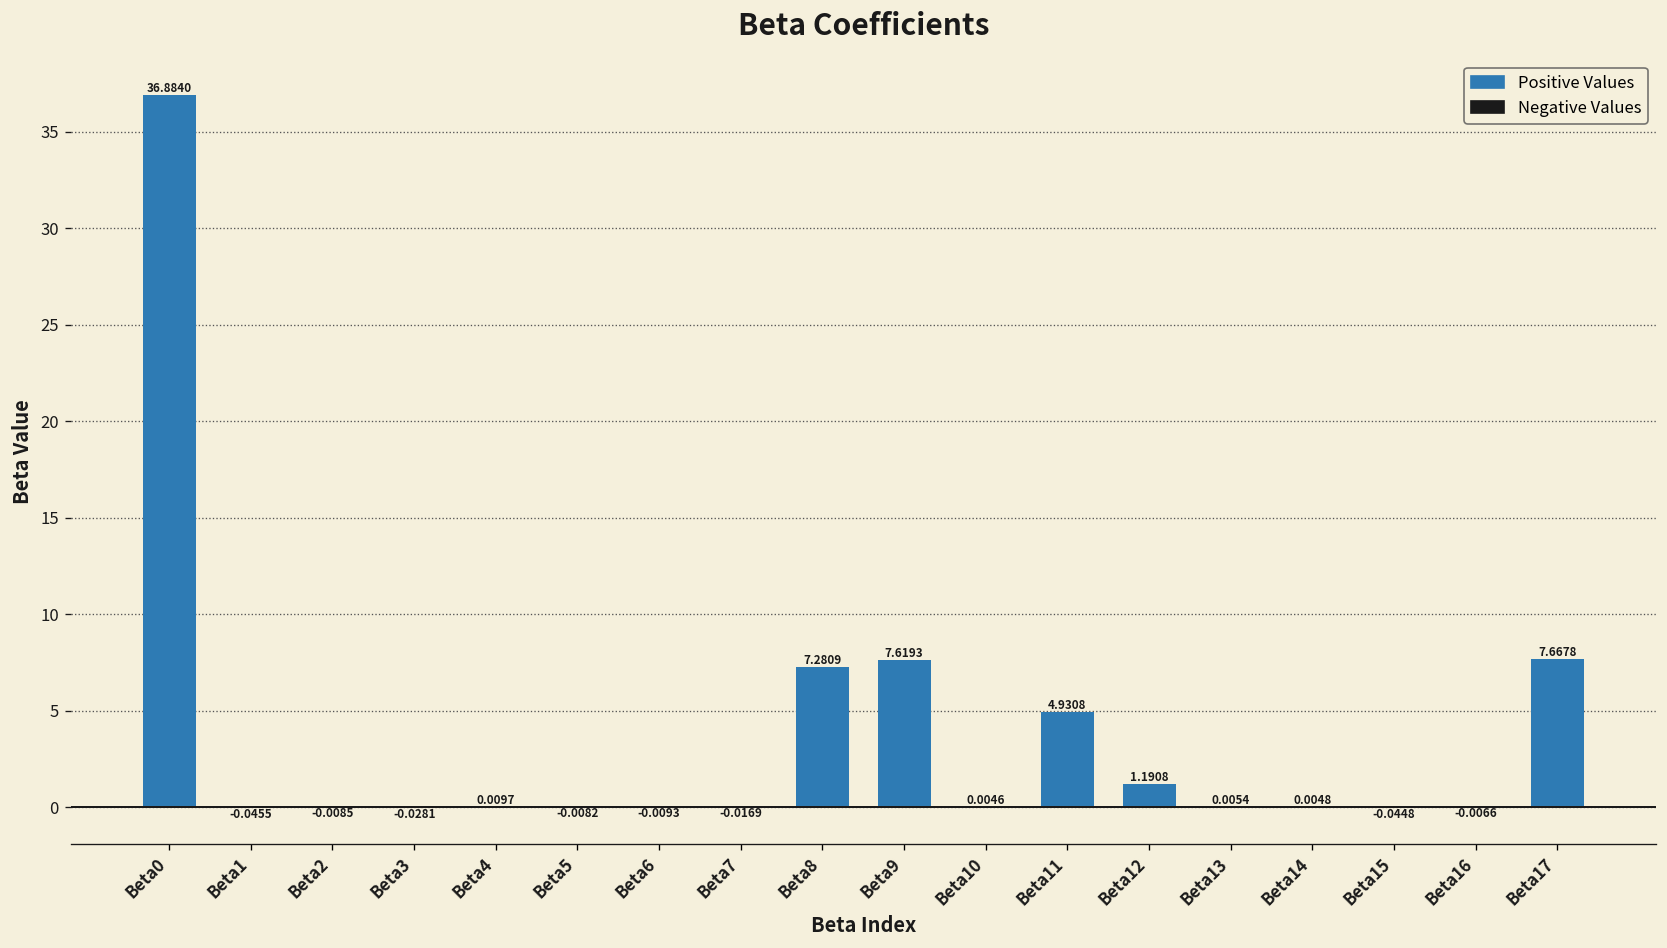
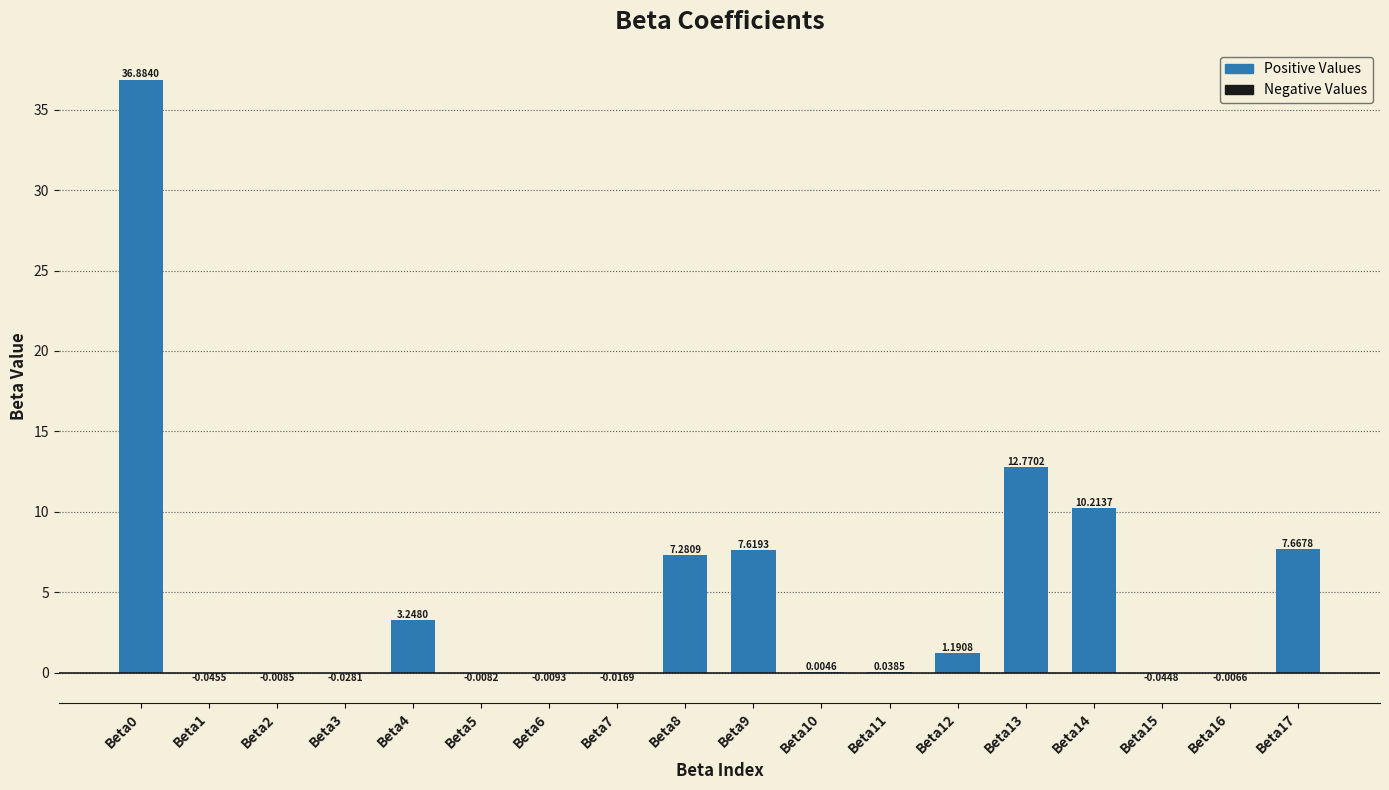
  {
    "Beta0": 36.8840,
    "Beta1": -0.0455,
    "Beta2": -0.0085,
    "Beta3": -0.0281,
-   "Beta4": 0.0097,
+   "Beta4": 3.2480,
    "Beta5": -0.0082,
    "Beta6": -0.0093,
    "Beta7": -0.0169,
    "Beta8": 7.2809,
    "Beta9": 7.6193,
    "Beta10": 0.0046,
-   "Beta11": 4.9308,
+   "Beta11": 0.0385,
    "Beta12": 1.1908,
-   "Beta13": 0.0054,
-   "Beta14": 0.0048,
+   "Beta13": 12.7702,
+   "Beta14": 10.2137,
    "Beta15": -0.0448,
    "Beta16": -0.0066,
    "Beta17": 7.6678
  }
